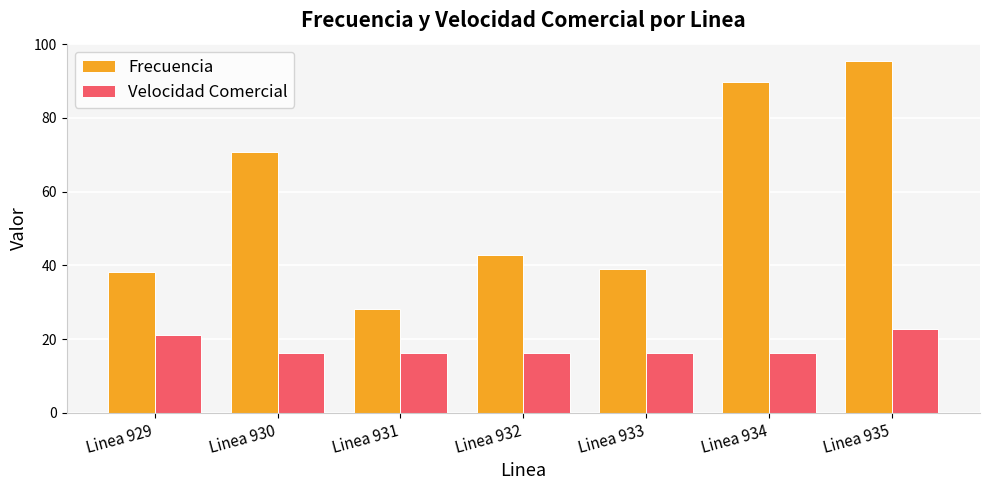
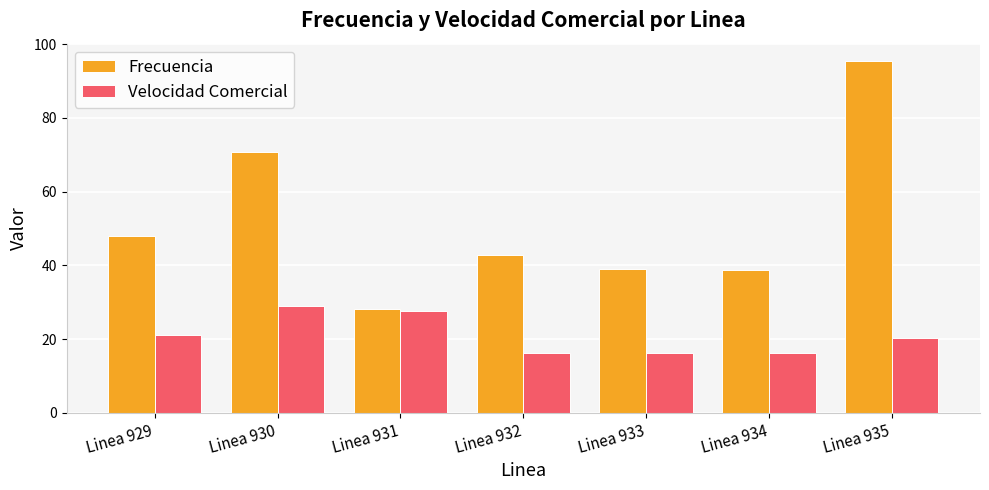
  {
    "Frecuencia": {
-     "Linea 929": 38,
+     "Linea 929": 48,
      "Linea 930": 71,
      "Linea 931": 28,
      "Linea 932": 43,
      "Linea 933": 39,
-     "Linea 934": 90,
+     "Linea 934": 39,
      "Linea 935": 95
    },
    "Velocidad Comercial": {
      "Linea 929": 21,
-     "Linea 930": 16,
-     "Linea 931": 16,
+     "Linea 930": 29,
+     "Linea 931": 28,
      "Linea 932": 16,
      "Linea 933": 16,
      "Linea 934": 16,
-     "Linea 935": 23
+     "Linea 935": 20
    }
  }
